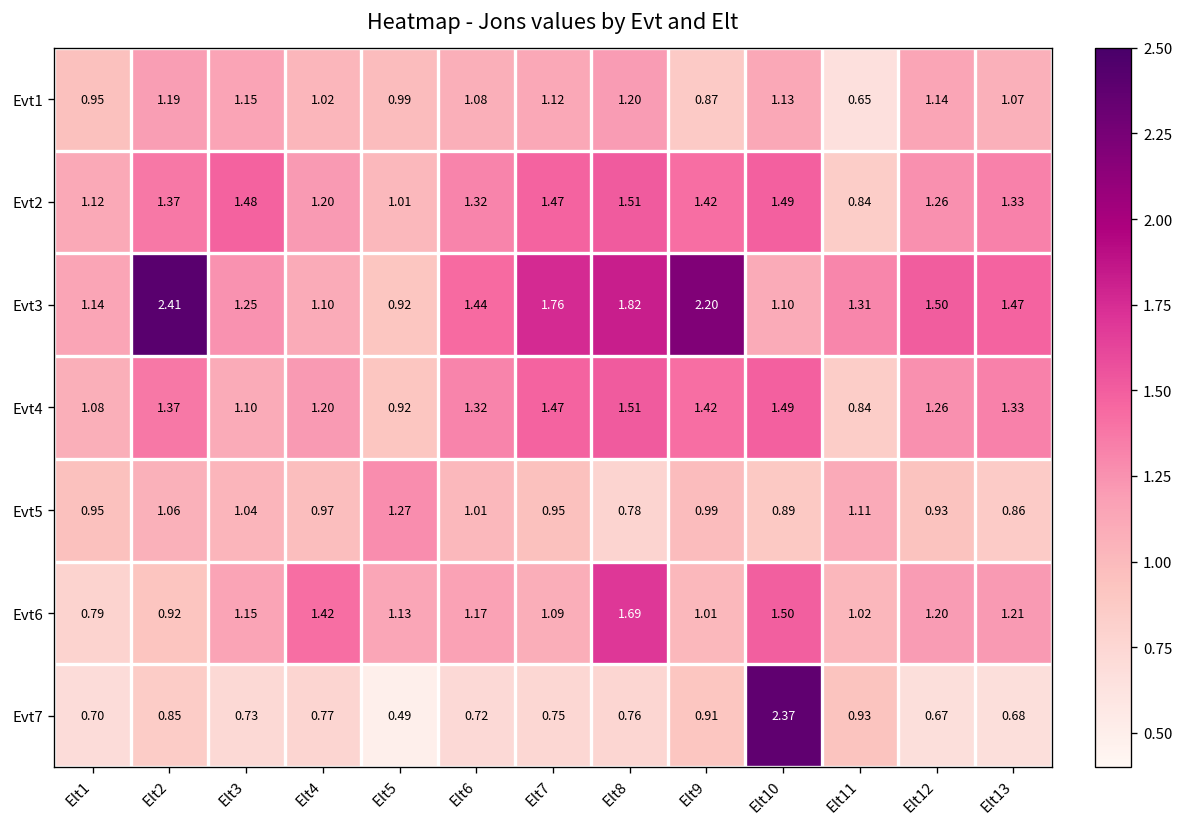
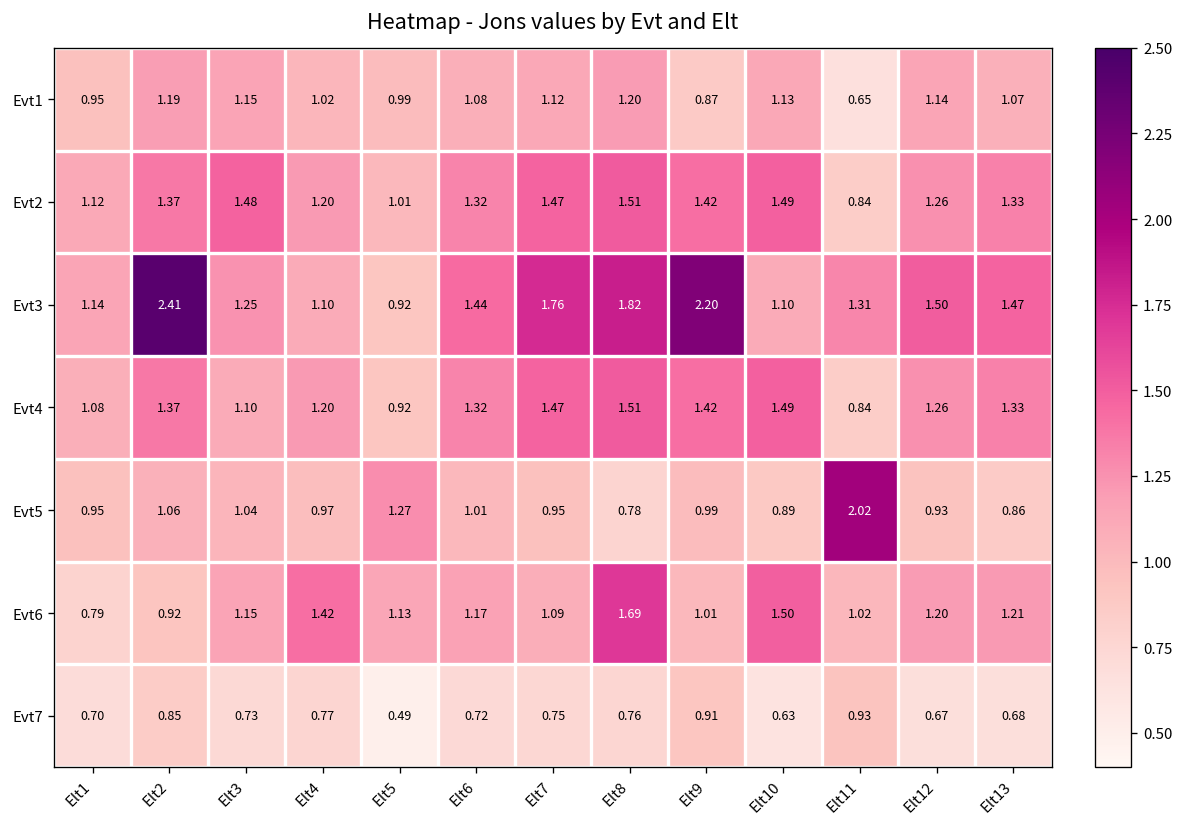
  {
    "Evt1": {
      "Elt1": 0.95,
      "Elt2": 1.19,
      "Elt3": 1.15,
      "Elt4": 1.02,
      "Elt5": 0.99,
      "Elt6": 1.08,
      "Elt7": 1.12,
      "Elt8": 1.20,
      "Elt9": 0.87,
      "Elt10": 1.13,
      "Elt11": 0.65,
      "Elt12": 1.14,
      "Elt13": 1.07
    },
    "Evt2": {
      "Elt1": 1.12,
      "Elt2": 1.37,
      "Elt3": 1.48,
      "Elt4": 1.20,
      "Elt5": 1.01,
      "Elt6": 1.32,
      "Elt7": 1.47,
      "Elt8": 1.51,
      "Elt9": 1.42,
      "Elt10": 1.49,
      "Elt11": 0.84,
      "Elt12": 1.26,
      "Elt13": 1.33
    },
    "Evt3": {
      "Elt1": 1.14,
      "Elt2": 2.41,
      "Elt3": 1.25,
      "Elt4": 1.10,
      "Elt5": 0.92,
      "Elt6": 1.44,
      "Elt7": 1.76,
      "Elt8": 1.82,
      "Elt9": 2.20,
      "Elt10": 1.10,
      "Elt11": 1.31,
      "Elt12": 1.50,
      "Elt13": 1.47
    },
    "Evt4": {
      "Elt1": 1.08,
      "Elt2": 1.37,
      "Elt3": 1.10,
      "Elt4": 1.20,
      "Elt5": 0.92,
      "Elt6": 1.32,
      "Elt7": 1.47,
      "Elt8": 1.51,
      "Elt9": 1.42,
      "Elt10": 1.49,
      "Elt11": 0.84,
      "Elt12": 1.26,
      "Elt13": 1.33
    },
    "Evt5": {
      "Elt1": 0.95,
      "Elt2": 1.06,
      "Elt3": 1.04,
      "Elt4": 0.97,
      "Elt5": 1.27,
      "Elt6": 1.01,
      "Elt7": 0.95,
      "Elt8": 0.78,
      "Elt9": 0.99,
      "Elt10": 0.89,
-     "Elt11": 1.11,
+     "Elt11": 2.02,
      "Elt12": 0.93,
      "Elt13": 0.86
    },
    "Evt6": {
      "Elt1": 0.79,
      "Elt2": 0.92,
      "Elt3": 1.15,
      "Elt4": 1.42,
      "Elt5": 1.13,
      "Elt6": 1.17,
      "Elt7": 1.09,
      "Elt8": 1.69,
      "Elt9": 1.01,
      "Elt10": 1.50,
      "Elt11": 1.02,
      "Elt12": 1.20,
      "Elt13": 1.21
    },
    "Evt7": {
      "Elt1": 0.70,
      "Elt2": 0.85,
      "Elt3": 0.73,
      "Elt4": 0.77,
      "Elt5": 0.49,
      "Elt6": 0.72,
      "Elt7": 0.75,
      "Elt8": 0.76,
      "Elt9": 0.91,
-     "Elt10": 2.37,
+     "Elt10": 0.63,
      "Elt11": 0.93,
      "Elt12": 0.67,
      "Elt13": 0.68
    }
  }
